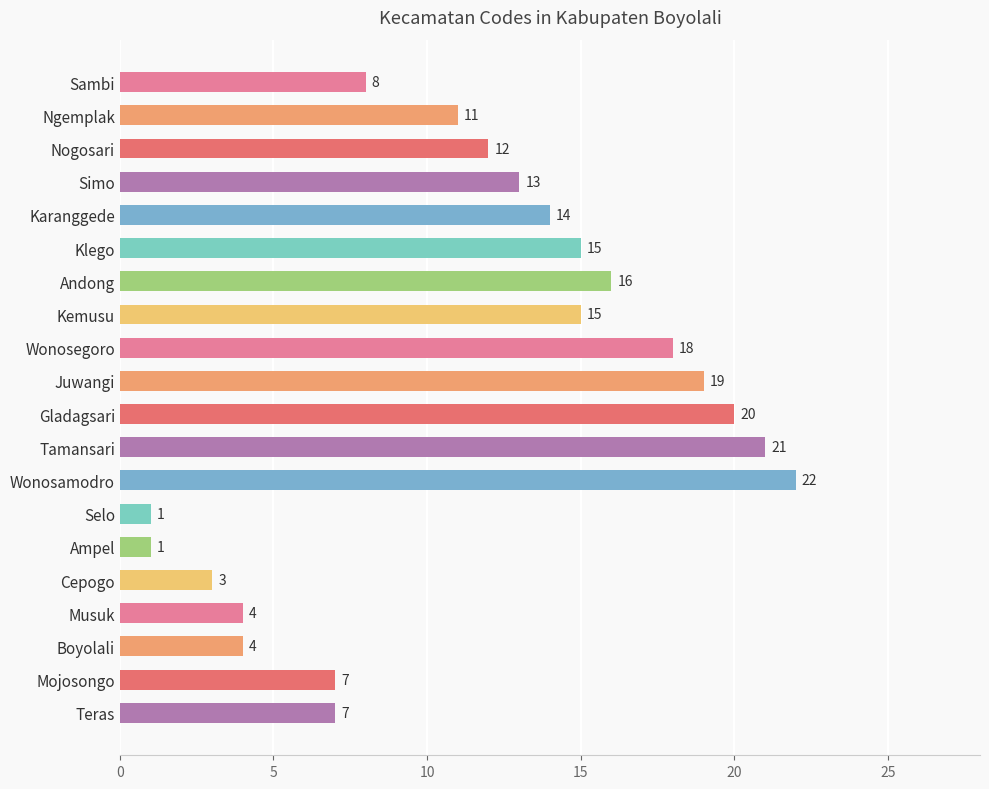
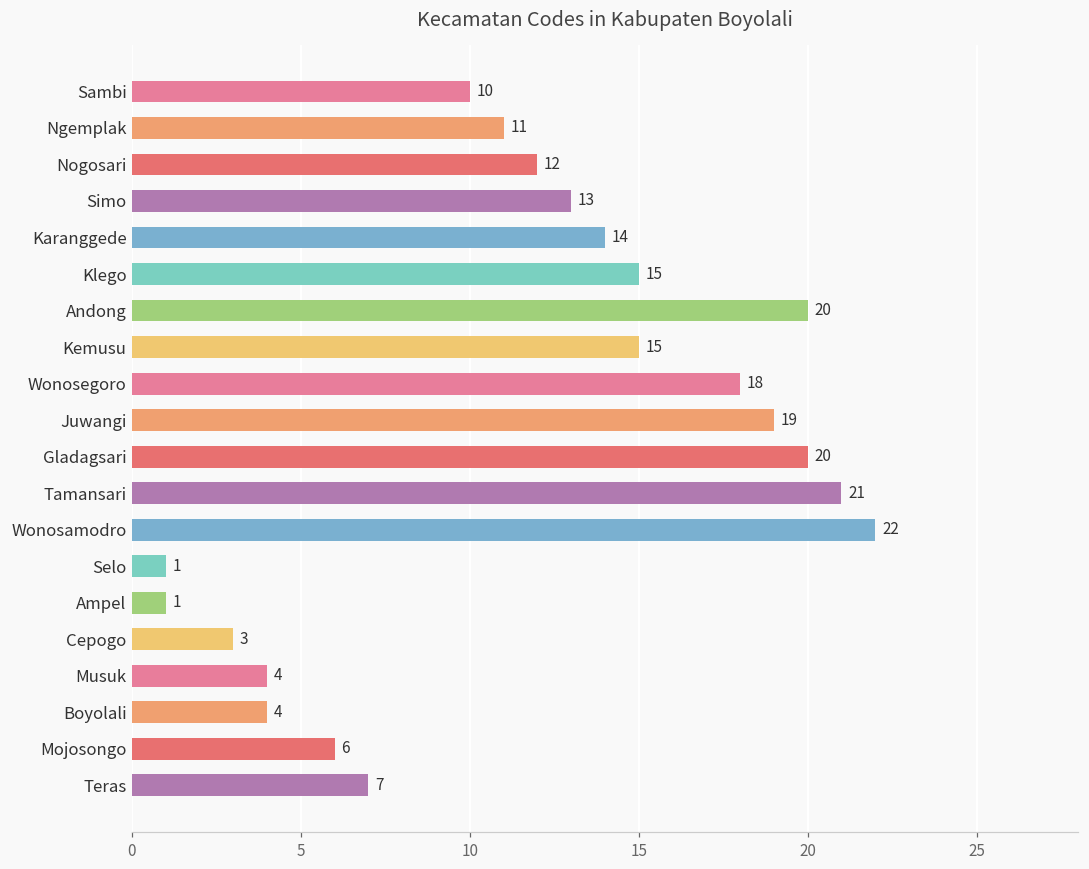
  {
-   "Sambi": 8,
+   "Sambi": 10,
    "Ngemplak": 11,
    "Nogosari": 12,
    "Simo": 13,
    "Karanggede": 14,
    "Klego": 15,
-   "Andong": 16,
+   "Andong": 20,
    "Kemusu": 15,
    "Wonosegoro": 18,
    "Juwangi": 19,
    "Gladagsari": 20,
    "Tamansari": 21,
    "Wonosamodro": 22,
    "Selo": 1,
    "Ampel": 1,
    "Cepogo": 3,
    "Musuk": 4,
    "Boyolali": 4,
-   "Mojosongo": 7,
+   "Mojosongo": 6,
    "Teras": 7
  }
